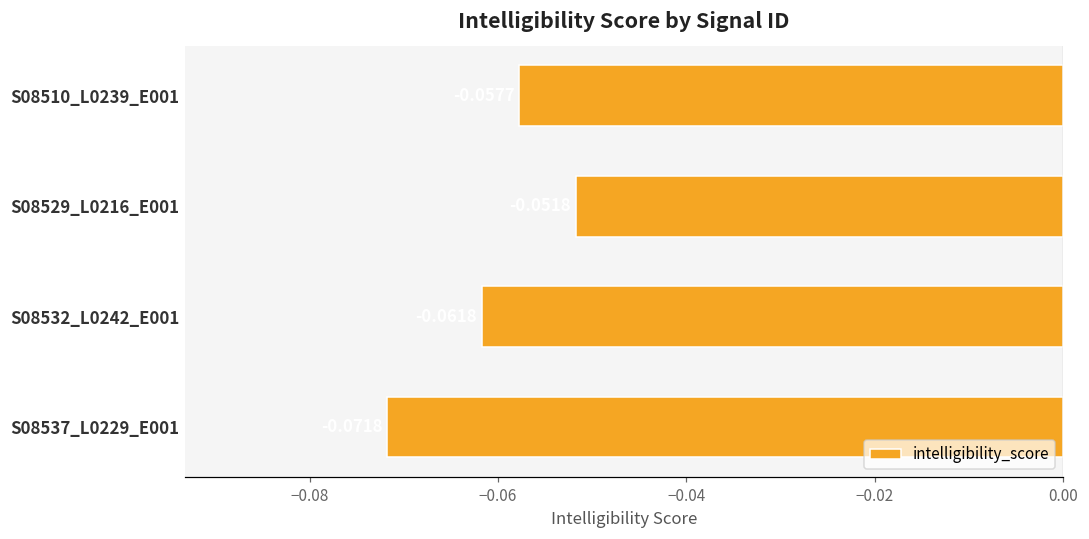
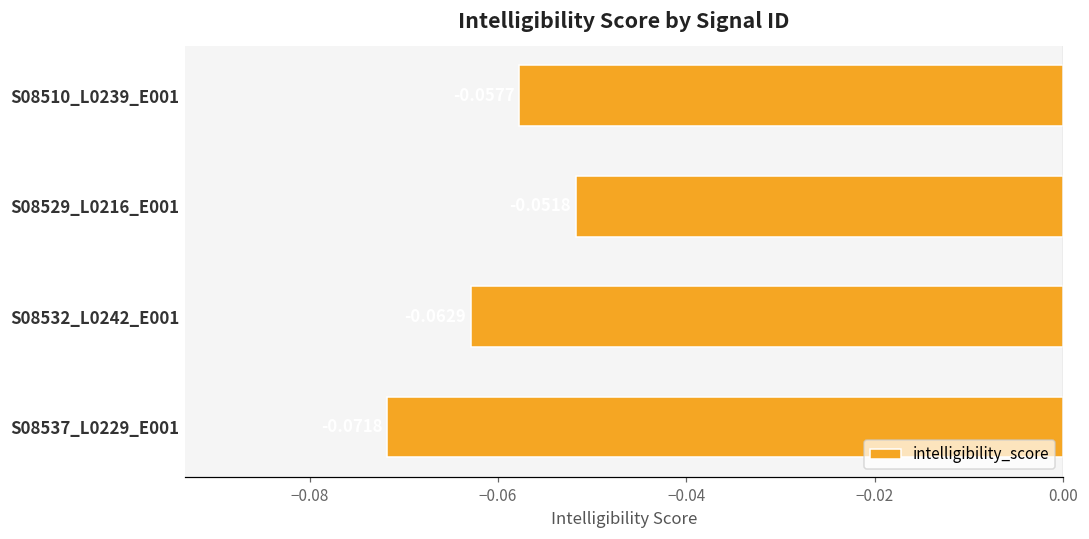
  {
    "S08510_L0239_E001": -0.058,
    "S08529_L0216_E001": -0.052,
-   "S08532_L0242_E001": -0.062,
+   "S08532_L0242_E001": -0.063,
    "S08537_L0229_E001": -0.072
  }
